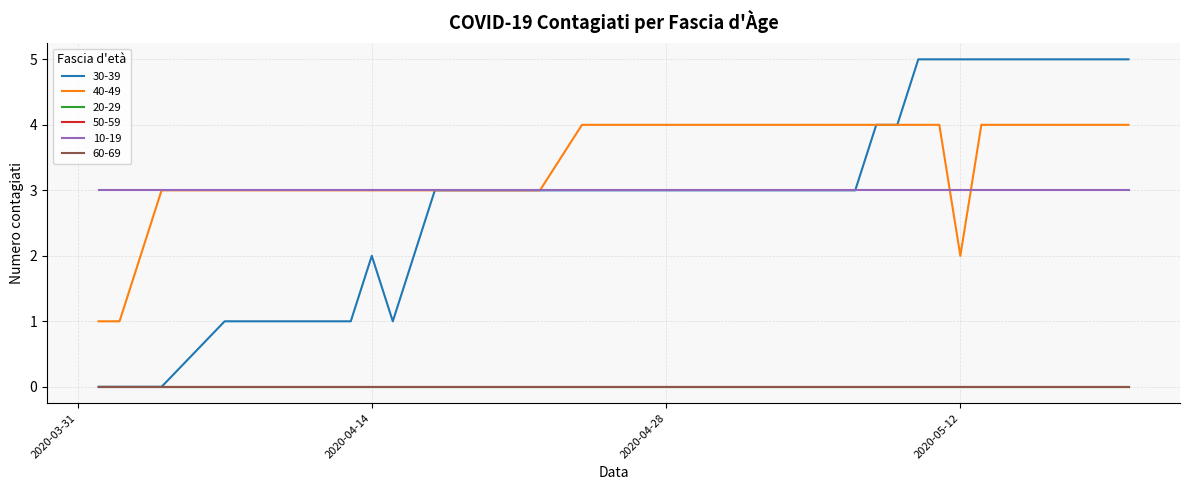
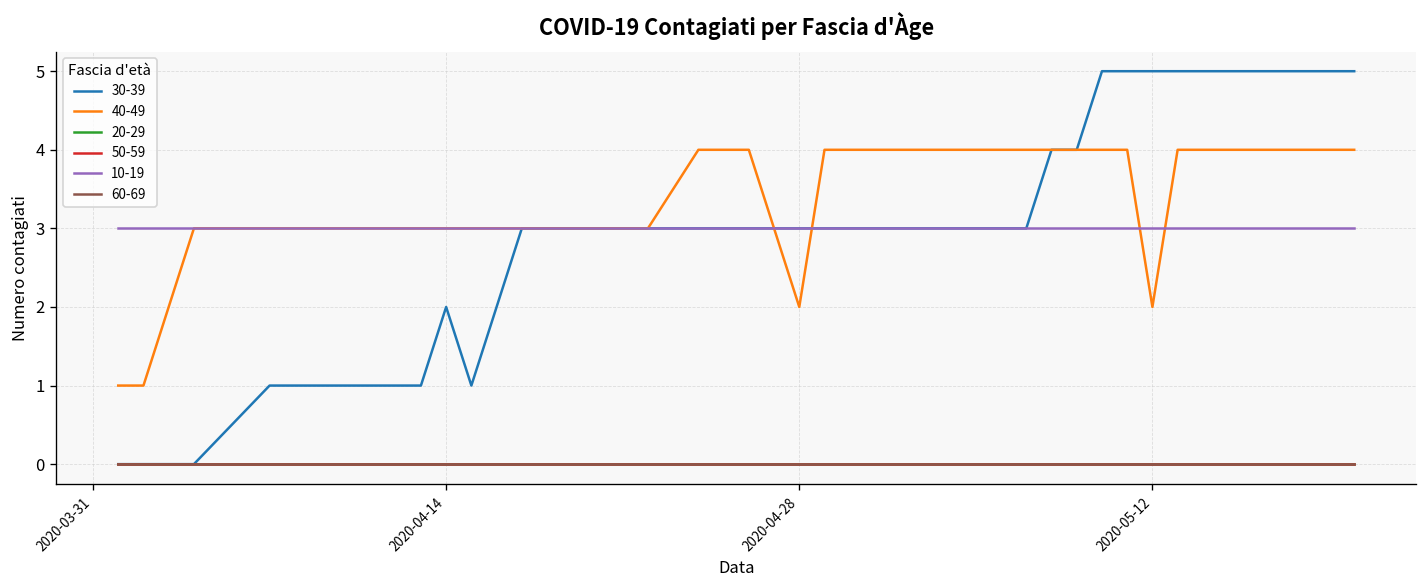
  {
    "30-39": {
      "2020-04-14": 2,
      "2020-05-12": 5
    },
    "40-49": {
-     "2020-04-28": 4,
+     "2020-04-28": 2,
      "2020-05-12": 2
    },
    "60-69": {
      "2020-04-14": 0,
      "2020-04-28": 0,
      "2020-05-12": 0
    },
    "10-19": {
      "2020-05-12": 3
    }
  }
